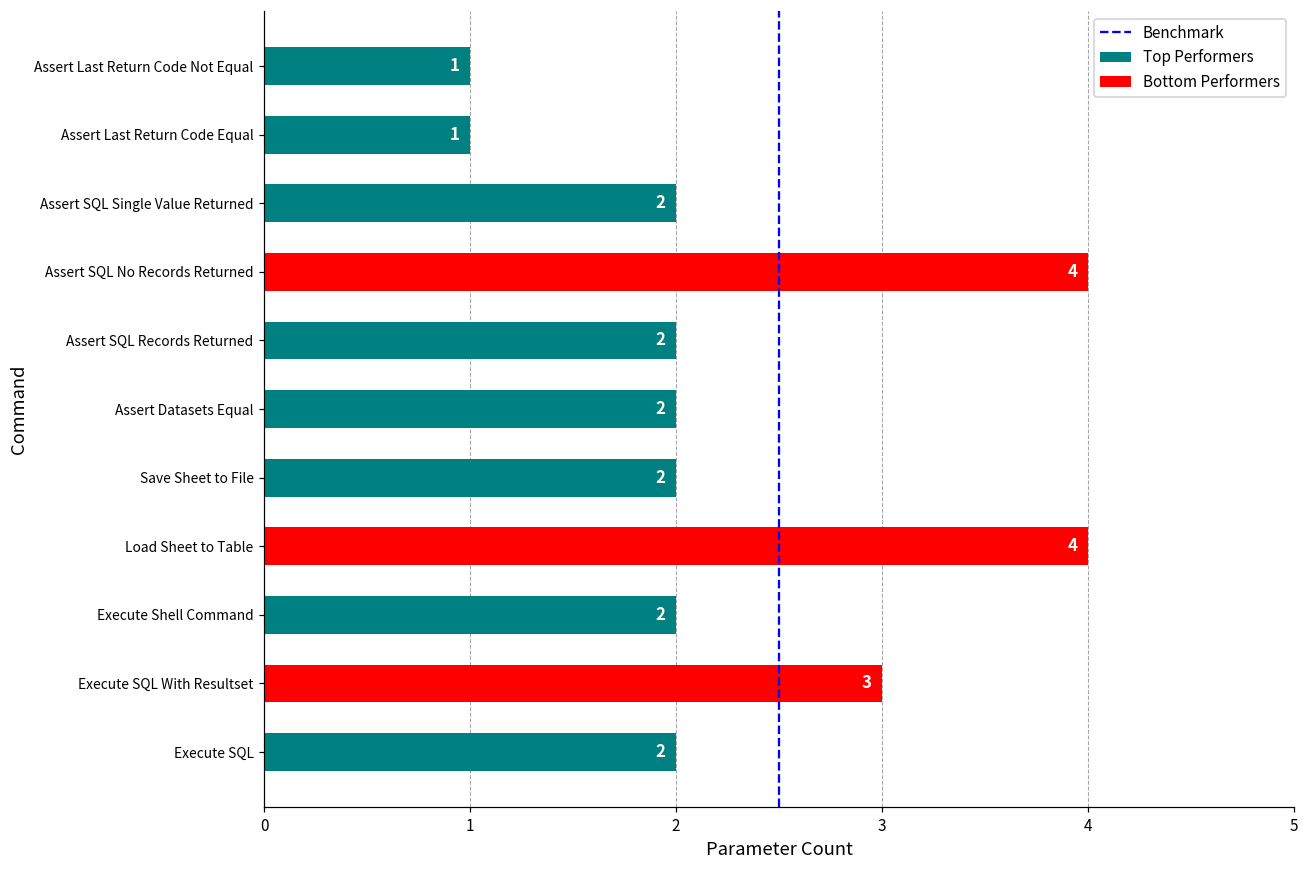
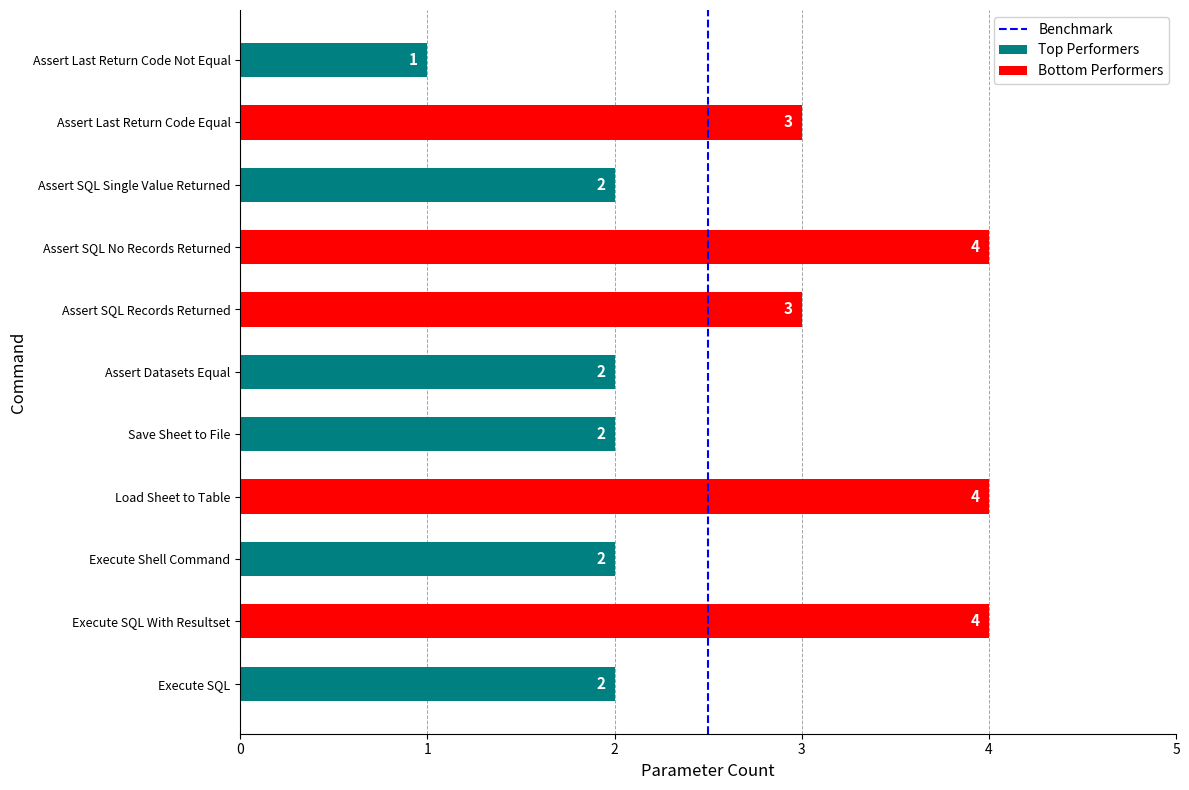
  {
    "Assert Last Return Code Not Equal": 1,
-   "Assert Last Return Code Equal": 1,
+   "Assert Last Return Code Equal": 3,
    "Assert SQL Single Value Returned": 2,
    "Assert SQL No Records Returned": 4,
-   "Assert SQL Records Returned": 2,
+   "Assert SQL Records Returned": 3,
    "Assert Datasets Equal": 2,
    "Save Sheet to File": 2,
    "Load Sheet to Table": 4,
    "Execute Shell Command": 2,
-   "Execute SQL With Resultset": 3,
+   "Execute SQL With Resultset": 4,
    "Execute SQL": 2
  }
